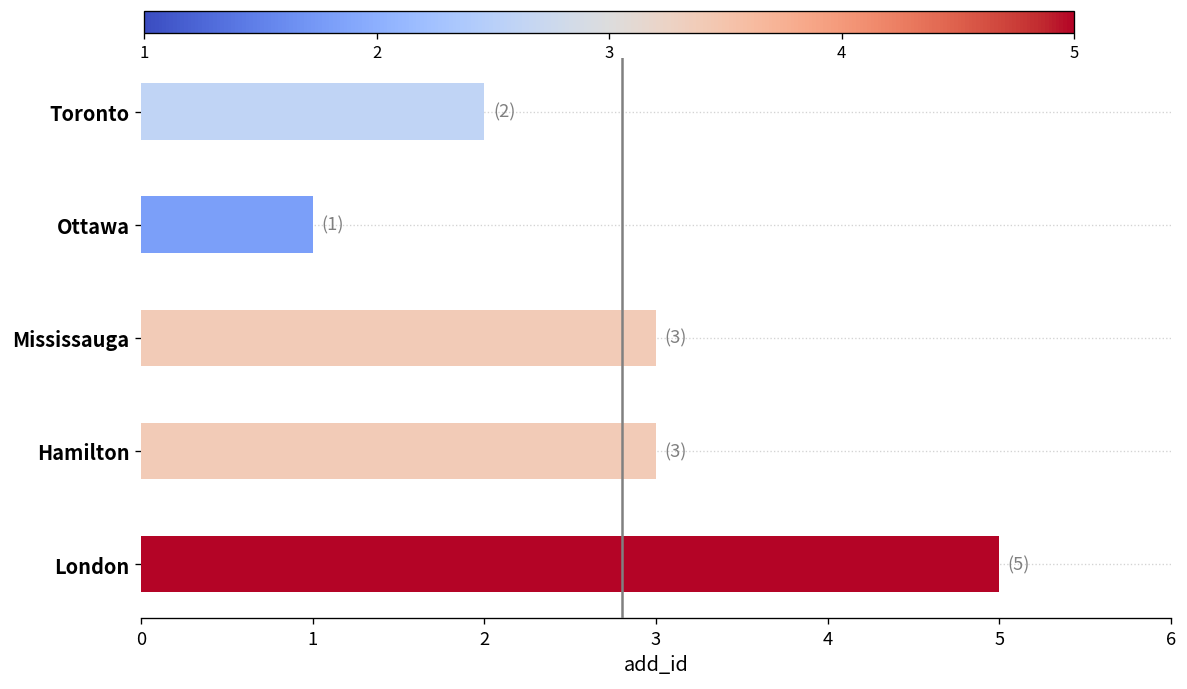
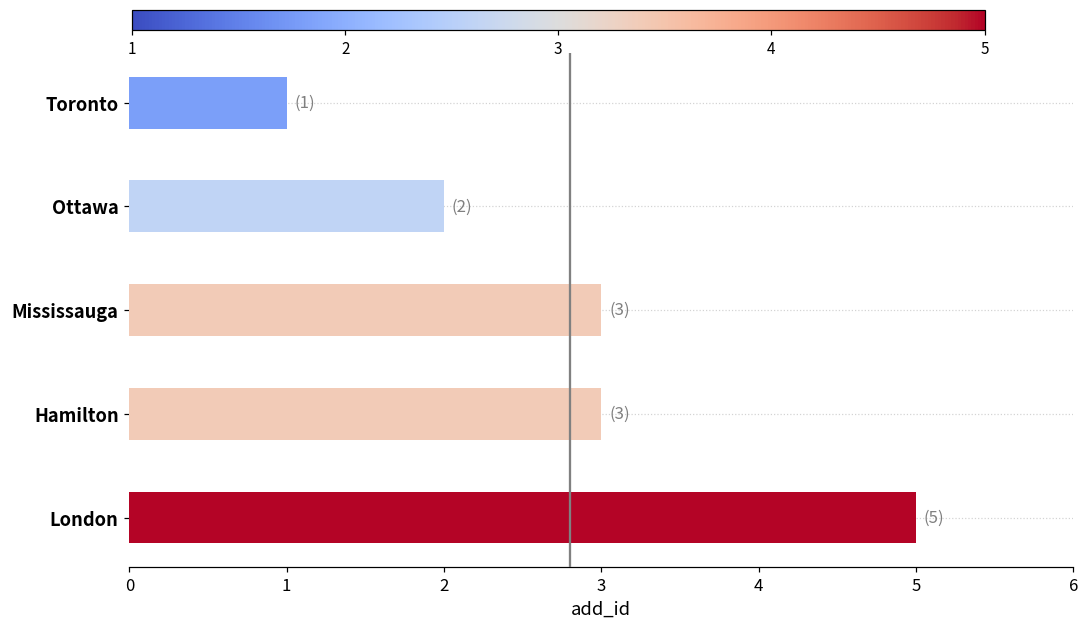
  {
-   "Toronto": "(2)",
-   "Ottawa": "(1)",
+   "Toronto": "(1)",
+   "Ottawa": "(2)",
    "Mississauga": "(3)",
    "Hamilton": "(3)",
    "London": "(5)"
  }
